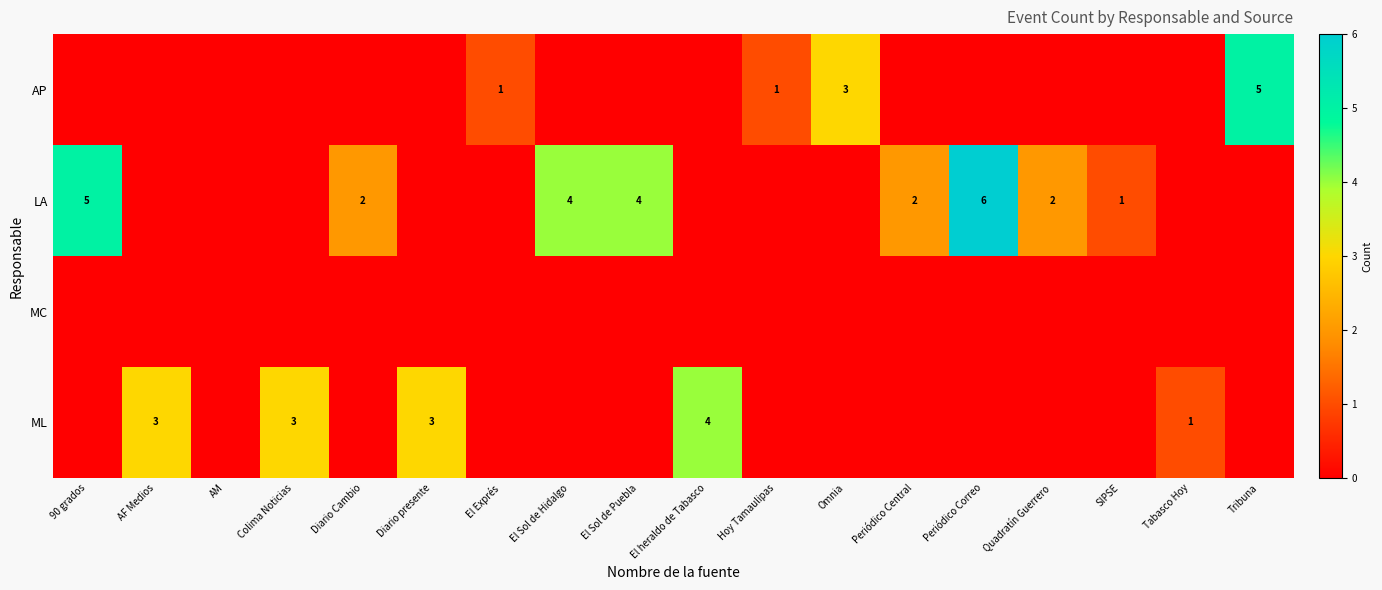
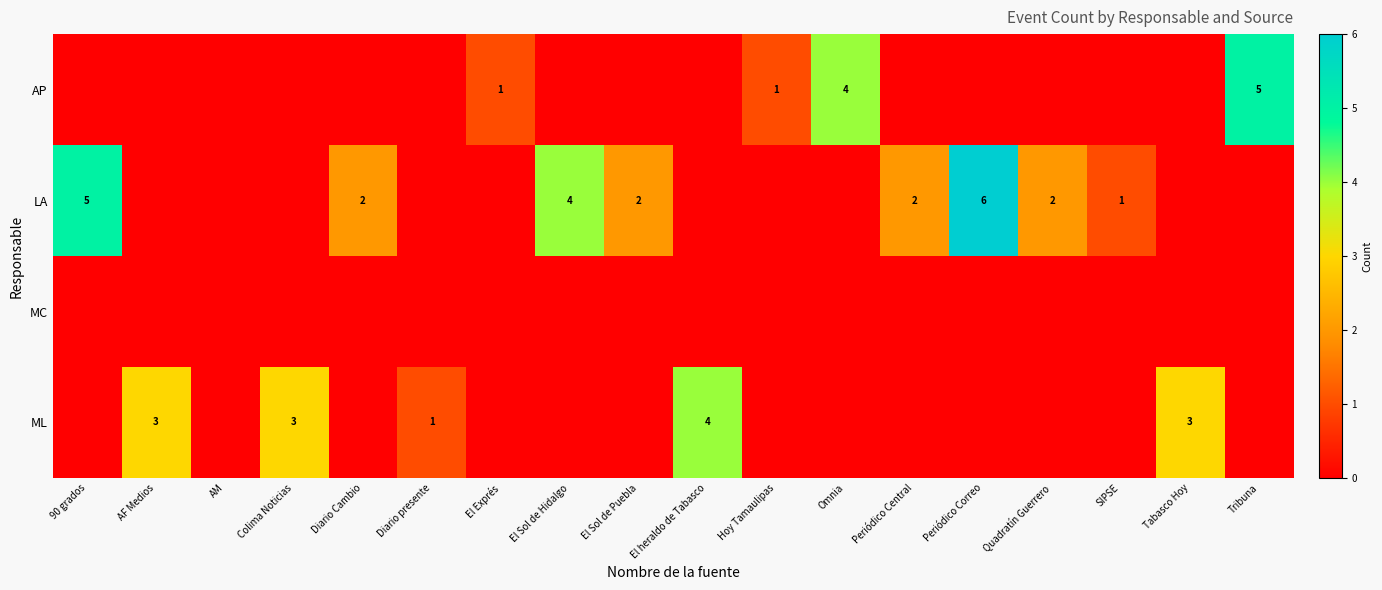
  {
    "AP": {
      "El Exprés": 1,
      "Hoy Tamaulipas": 1,
-     "Omnia": 3,
+     "Omnia": 4,
      "Tribuna": 5
    },
    "LA": {
      "90 grados": 5,
      "Diario Cambio": 2,
      "El Sol de Hidalgo": 4,
-     "El Sol de Puebla": 4,
+     "El Sol de Puebla": 2,
      "Periódico Central": 2,
      "Periódico Correo": 6,
      "Quadratín Guerrero": 2,
      "SIPSE": 1
    },
    "ML": {
      "AF Medios": 3,
      "Colima Noticias": 3,
-     "Diario presente": 3,
+     "Diario presente": 1,
      "El heraldo de Tabasco": 4,
-     "Tabasco Hoy": 1
+     "Tabasco Hoy": 3
    }
  }
